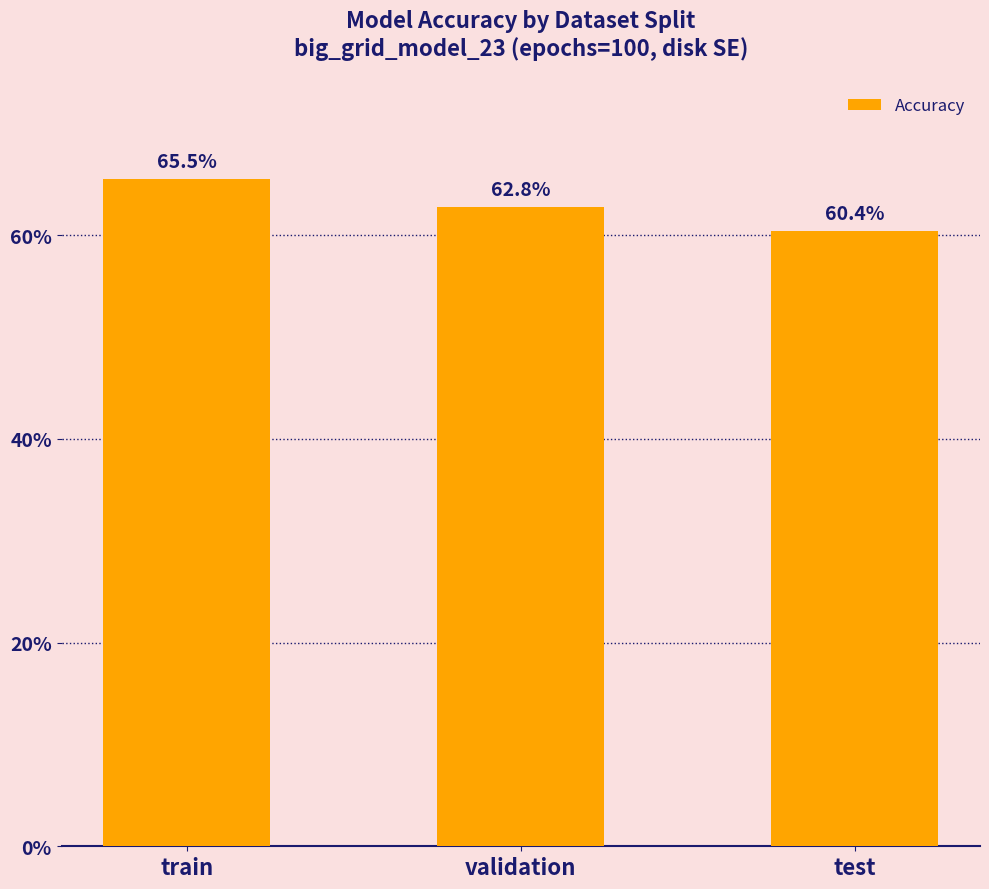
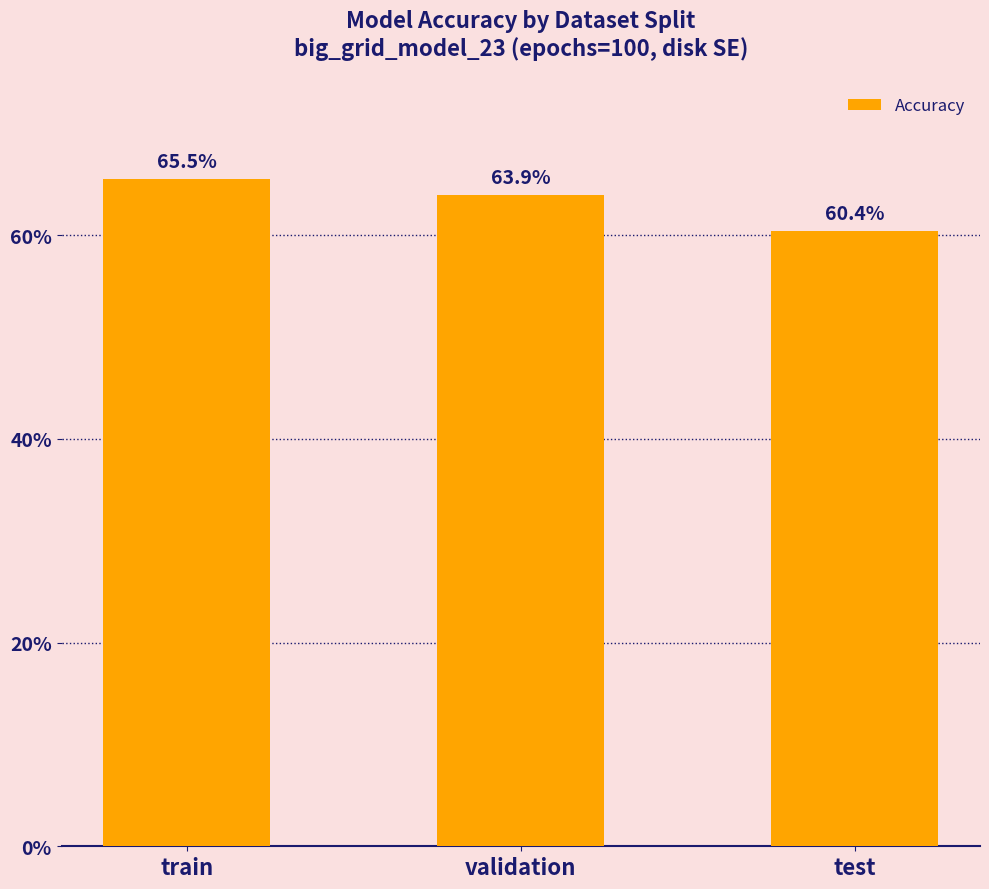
  {
    "train": "65.5%",
-   "validation": "62.8%",
+   "validation": "63.9%",
    "test": "60.4%"
  }
